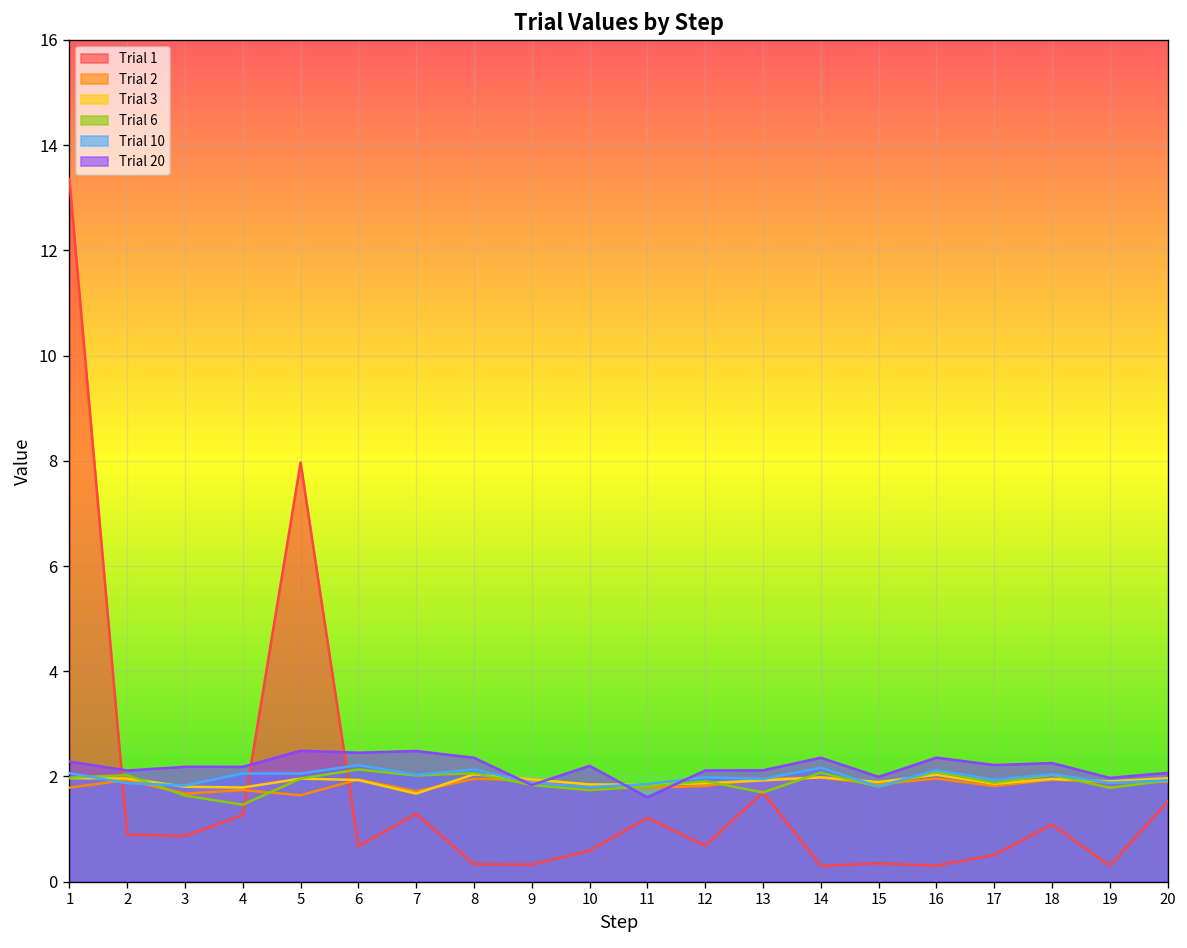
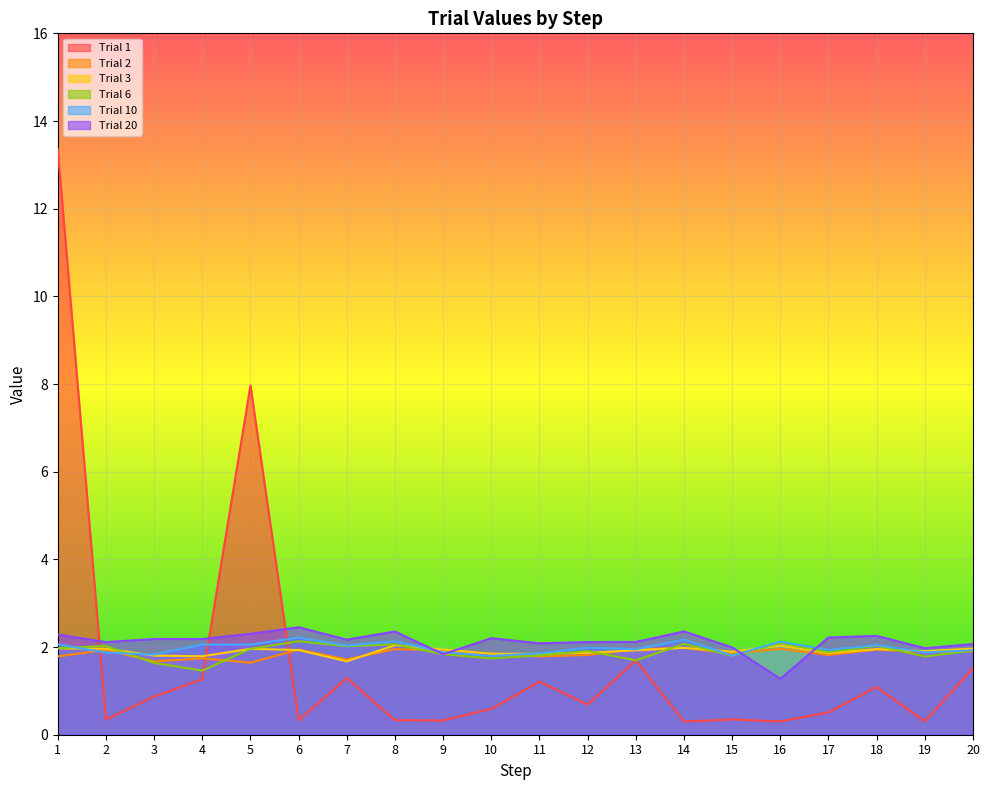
  {
    "Trial 1": {
      "1": 13.4,
-     "2": 0.9,
+     "2": 0.3,
      "3": 0.9,
      "4": 1.3,
      "5": 8.0,
-     "6": 0.7,
+     "6": 0.3,
      "7": 1.3,
      "8": 0.3,
      "9": 0.3,
      "10": 0.6,
      "11": 1.2,
      "12": 0.7,
      "14": 0.3,
      "15": 0.3,
      "16": 0.3,
      "17": 0.5,
      "18": 1.1,
      "19": 0.3,
      "20": 1.5
    },
    "Trial 2": {
      "1": 1.8,
      "5": 1.6,
      "8": 2.0,
      "16": 2.0
    },
    "Trial 6": {
      "2": 2.0,
      "4": 1.5,
      "6": 2.1,
      "14": 2.1,
      "19": 1.8
    },
    "Trial 10": {
      "1": 2.1,
      "2": 1.9,
      "4": 2.1,
      "5": 2.1,
      "6": 2.2,
      "8": 2.1,
      "12": 2.0,
      "14": 2.2
    },
    "Trial 20": {
      "1": 2.3,
      "2": 2.1,
      "3": 2.2,
      "4": 2.2,
-     "5": 2.5,
+     "5": 2.3,
      "6": 2.5,
-     "7": 2.5,
+     "7": 2.2,
      "8": 2.4,
      "10": 2.2,
-     "11": 1.6,
+     "11": 2.1,
      "12": 2.1,
      "13": 2.1,
      "14": 2.4,
      "15": 2.0,
-     "16": 2.4,
+     "16": 1.3,
      "17": 2.2,
      "18": 2.3,
      "19": 2.0,
      "20": 2.1
    }
  }
